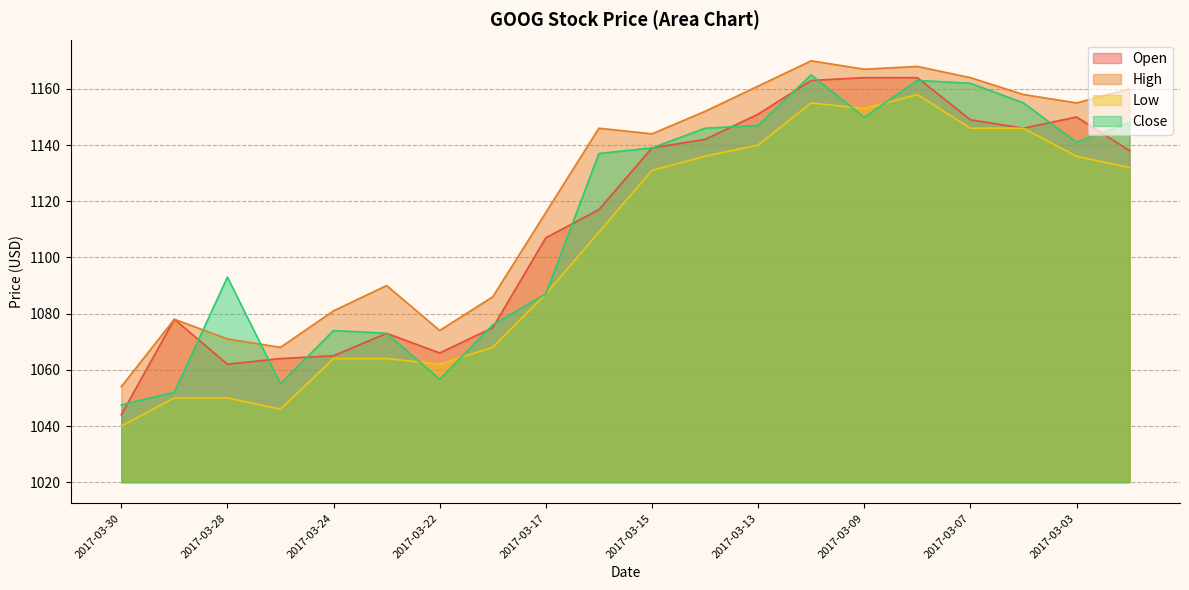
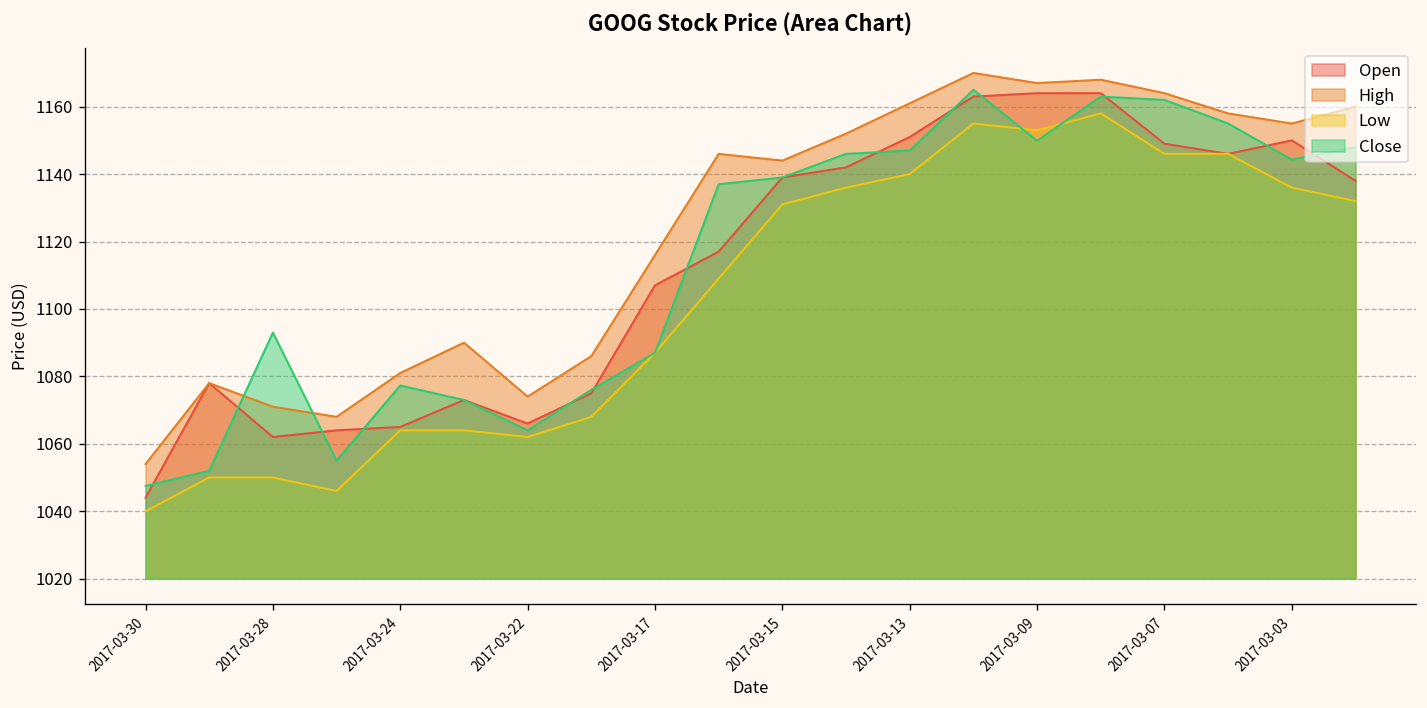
  {
    "Close": {
      "2017-03-30": 1048,
      "2017-03-28": 1093,
-     "2017-03-24": 1074,
-     "2017-03-22": 1057,
+     "2017-03-24": 1077,
+     "2017-03-22": 1064,
      "2017-03-13": 1147,
      "2017-03-09": 1150,
      "2017-03-07": 1162,
-     "2017-03-03": 1141
+     "2017-03-03": 1144
    }
  }
